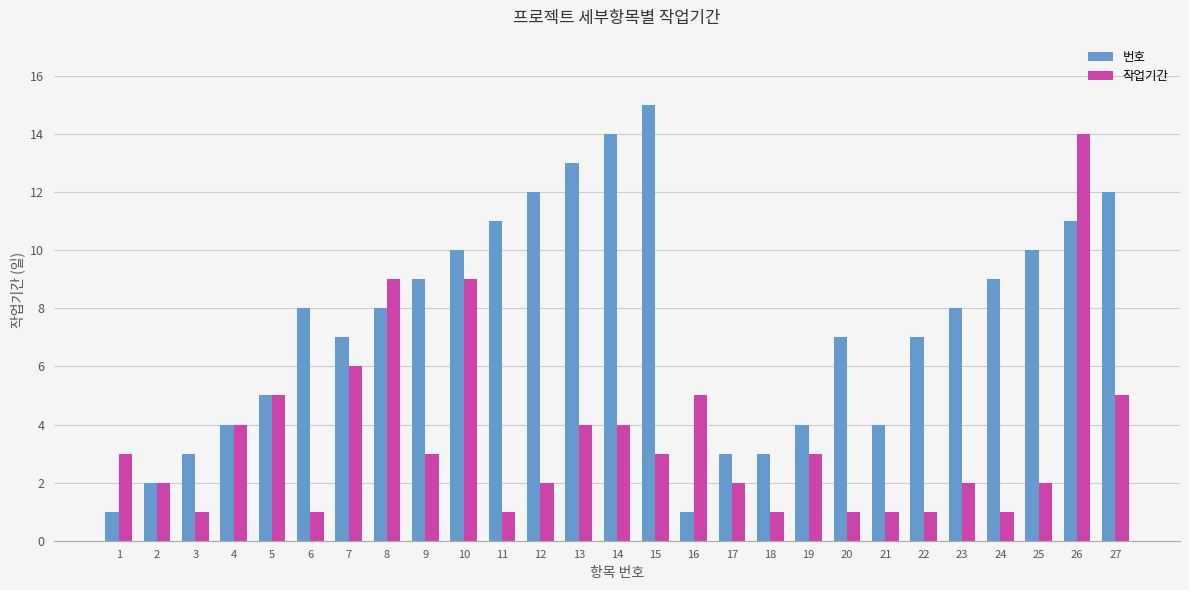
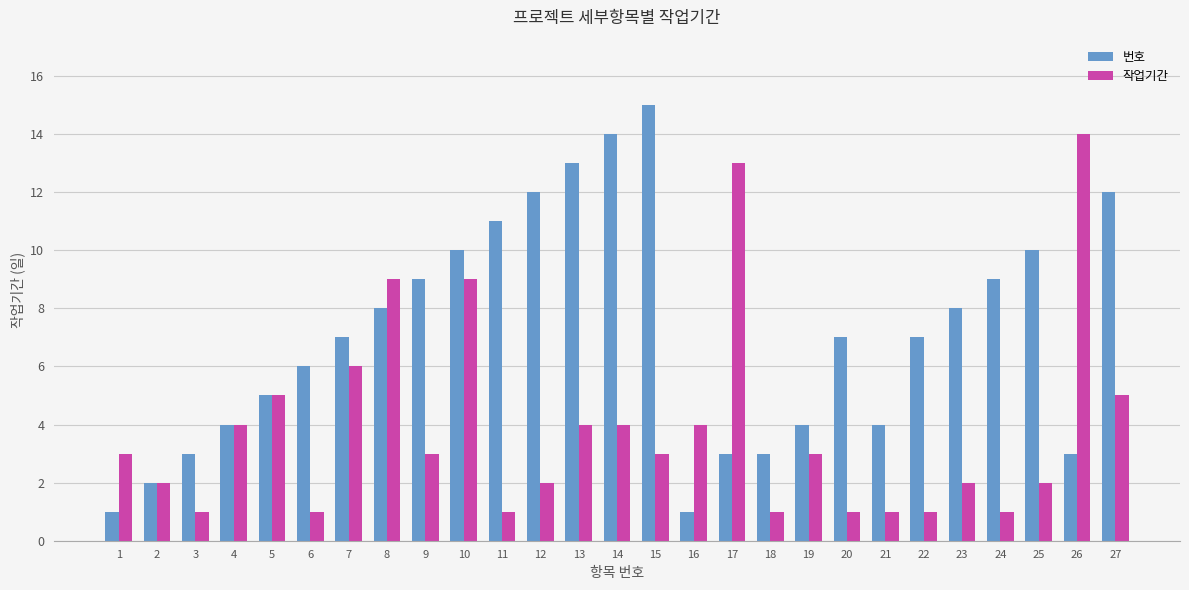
  {
    "번호": {
      "1": 1,
      "2": 2,
      "3": 3,
      "4": 4,
      "5": 5,
-     "6": 8,
+     "6": 6,
      "7": 7,
      "8": 8,
      "9": 9,
      "10": 10,
      "11": 11,
      "12": 12,
      "13": 13,
      "14": 14,
      "15": 15,
      "16": 1,
      "17": 3,
      "18": 3,
      "19": 4,
      "20": 7,
      "21": 4,
      "22": 7,
      "23": 8,
      "24": 9,
      "25": 10,
-     "26": 11,
+     "26": 3,
      "27": 12
    },
    "작업기간": {
      "1": 3,
      "2": 2,
      "3": 1,
      "4": 4,
      "5": 5,
      "6": 1,
      "7": 6,
      "8": 9,
      "9": 3,
      "10": 9,
      "11": 1,
      "12": 2,
      "13": 4,
      "14": 4,
      "15": 3,
-     "16": 5,
-     "17": 2,
+     "16": 4,
+     "17": 13,
      "18": 1,
      "19": 3,
      "20": 1,
      "21": 1,
      "22": 1,
      "23": 2,
      "24": 1,
      "25": 2,
      "26": 14,
      "27": 5
    }
  }
